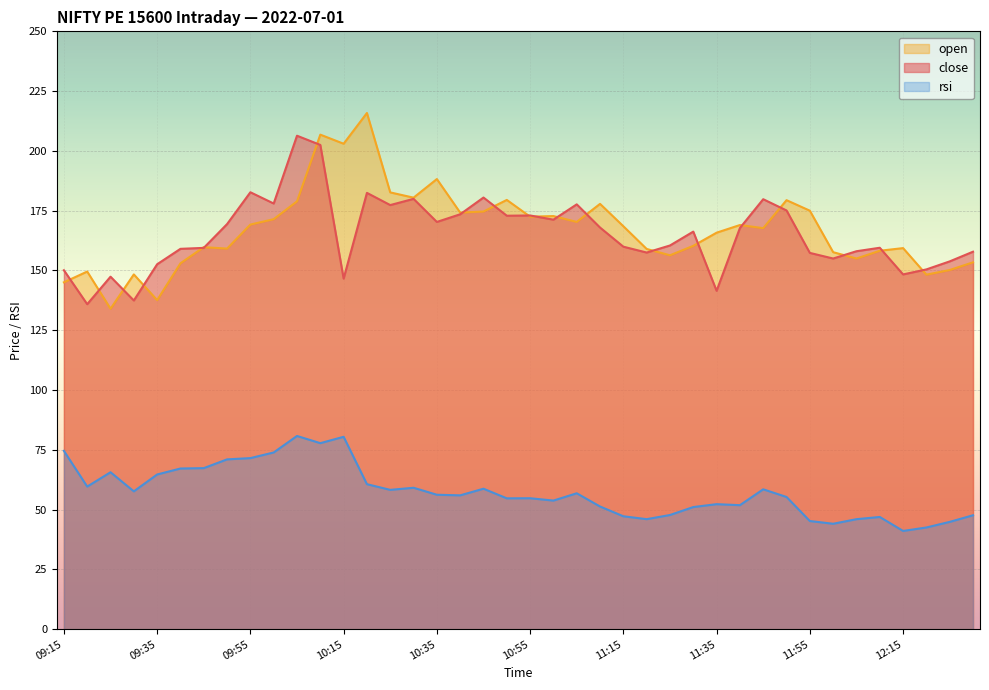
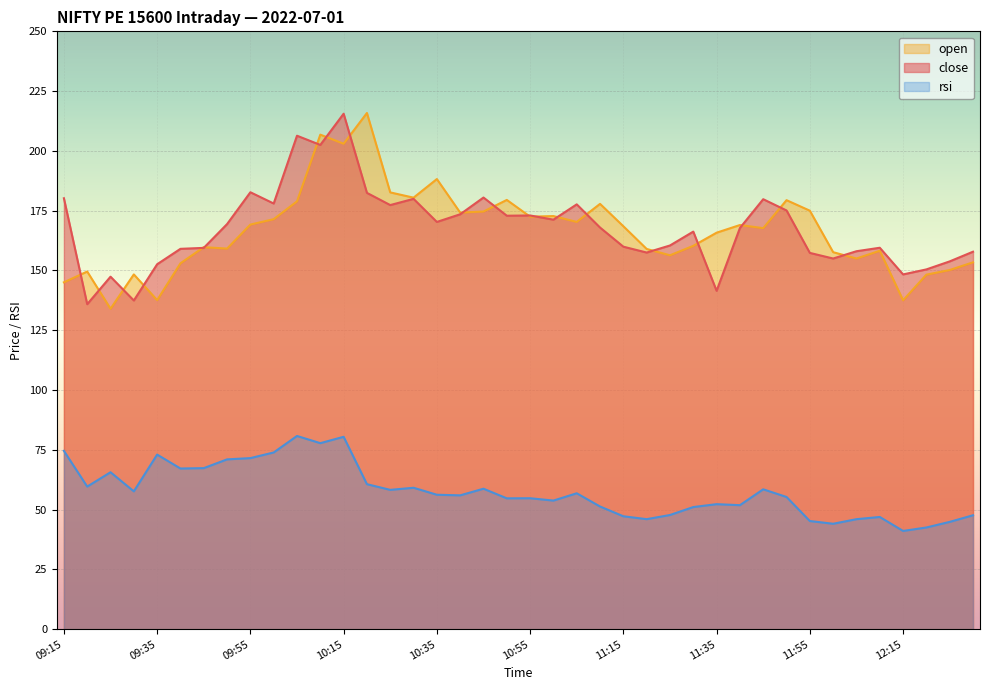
  {
    "open": {
      "09:15": 145,
      "09:35": 138,
      "09:55": 169,
      "10:15": 203,
      "10:35": 188,
      "11:15": 169,
      "11:35": 166,
      "11:55": 175,
-     "12:15": 159
+     "12:15": 138
    },
    "close": {
-     "09:15": 150,
+     "09:15": 180,
      "09:35": 153,
      "09:55": 183,
-     "10:15": 147,
+     "10:15": 216,
      "10:35": 170,
      "11:15": 160,
      "11:35": 142,
      "11:55": 157,
      "12:15": 148
    },
    "rsi": {
      "09:15": 75,
-     "09:35": 65,
+     "09:35": 73,
      "09:55": 72,
      "10:15": 80,
      "10:35": 56,
      "10:55": 55,
      "11:15": 47,
      "11:35": 52,
      "11:55": 45,
      "12:15": 41
    }
  }
